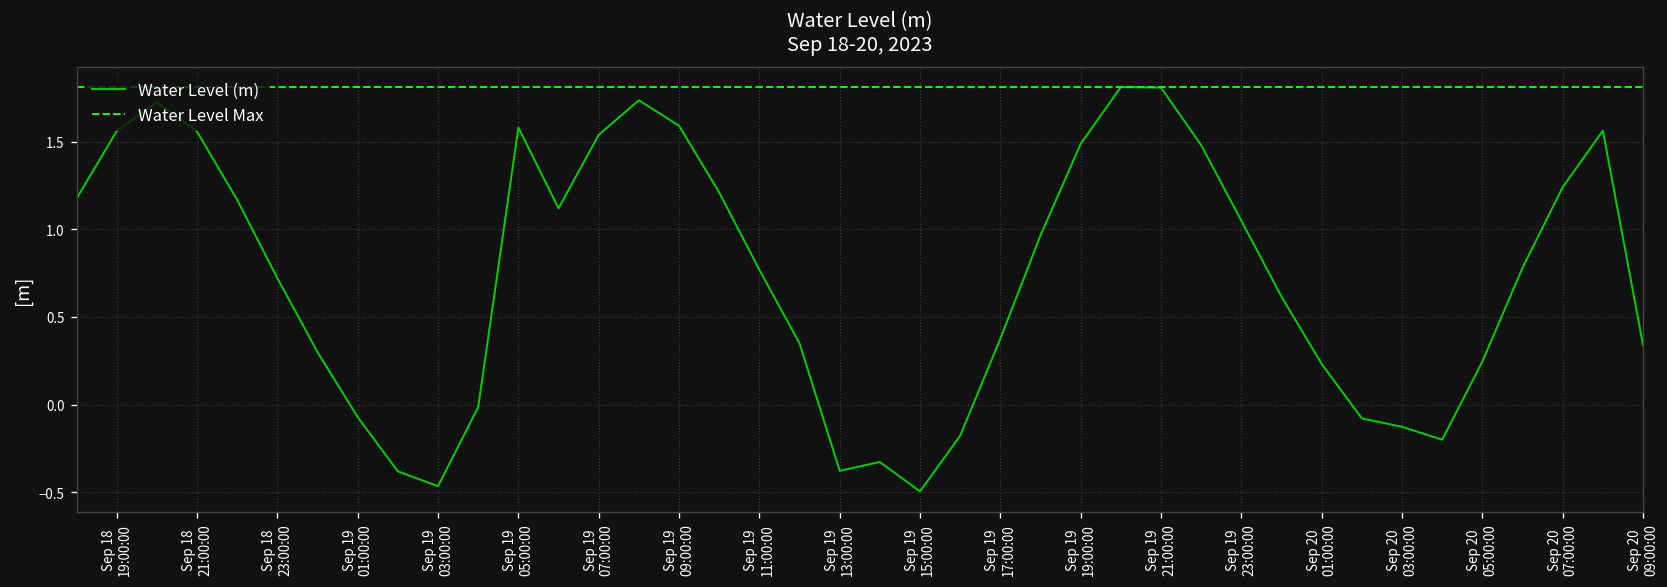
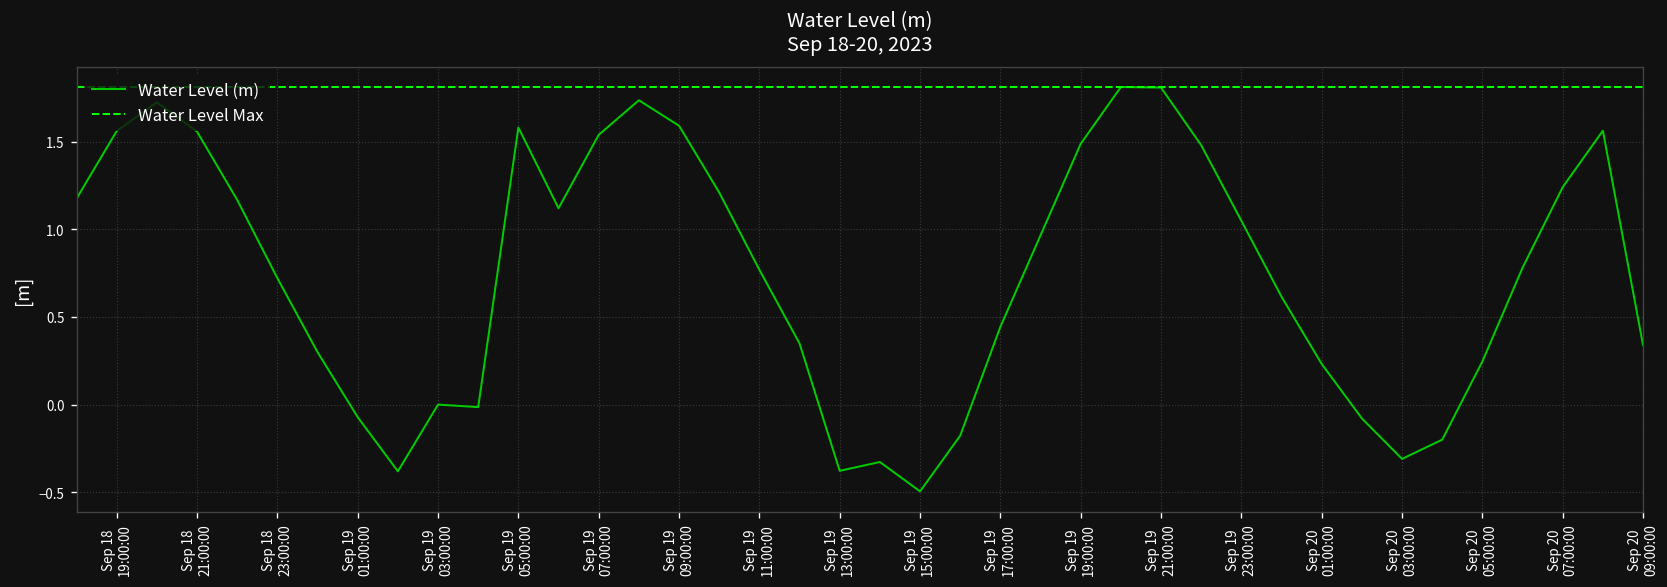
  {
    "Sep 18 21:00:00": 1.56,
    "Sep 18 23:00:00": 0.72,
    "Sep 19 01:00:00": -0.07,
-   "Sep 19 03:00:00": -0.47,
+   "Sep 19 03:00:00": 0.00,
    "Sep 19 05:00:00": 1.58,
    "Sep 19 07:00:00": 1.54,
    "Sep 19 09:00:00": 1.59,
    "Sep 19 11:00:00": 0.77,
    "Sep 19 13:00:00": -0.38,
    "Sep 19 15:00:00": -0.50,
-   "Sep 19 17:00:00": 0.38,
+   "Sep 19 17:00:00": 0.44,
    "Sep 19 19:00:00": 1.49,
    "Sep 19 21:00:00": 1.81,
    "Sep 19 23:00:00": 1.05,
    "Sep 20 01:00:00": 0.23,
-   "Sep 20 03:00:00": -0.13,
+   "Sep 20 03:00:00": -0.31,
    "Sep 20 05:00:00": 0.25,
    "Sep 20 07:00:00": 1.24,
    "Sep 20 09:00:00": 0.34
  }
